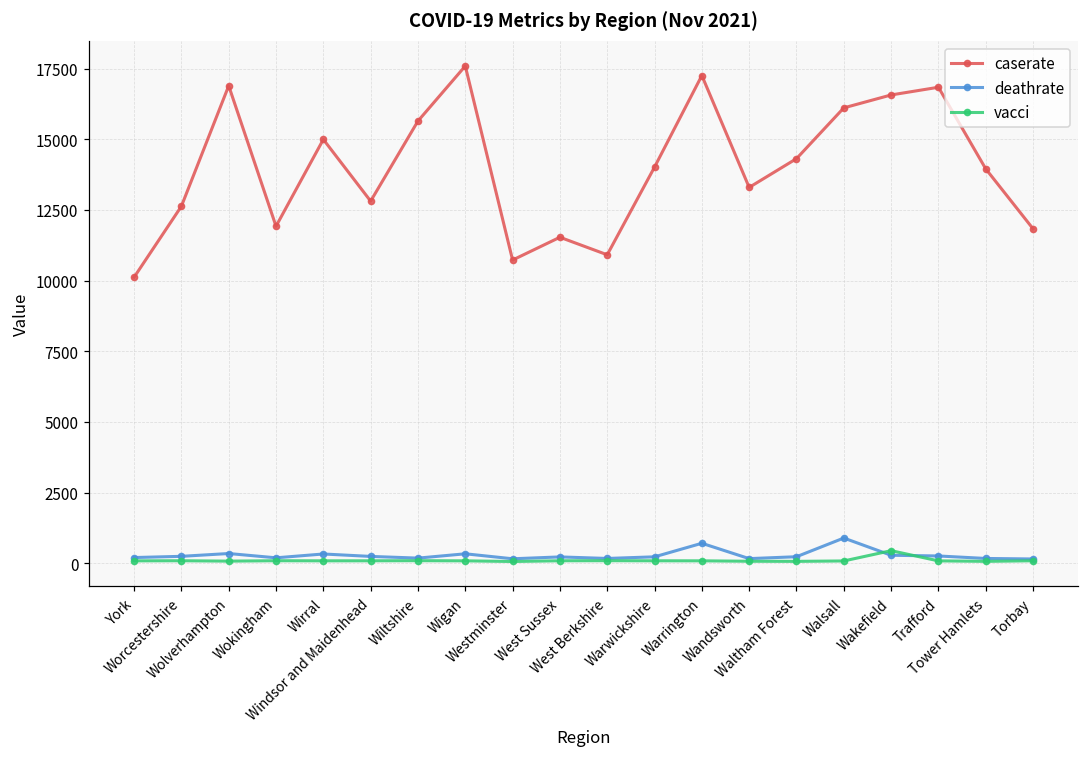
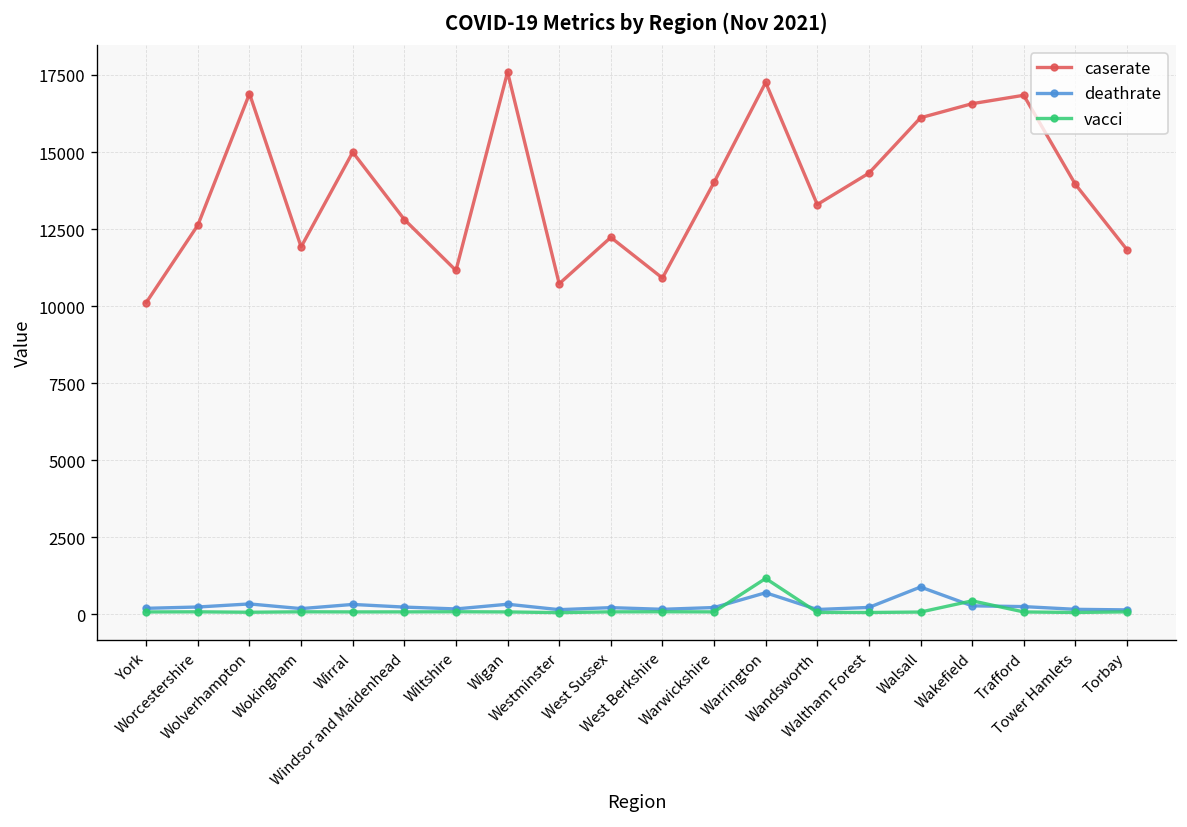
  {
    "caserate": {
      "York": 10100,
      "Worcestershire": 12600,
      "Wolverhampton": 16900,
      "Wokingham": 11900,
      "Wirral": 15000,
      "Windsor and Maidenhead": 12800,
-     "Wiltshire": 15600,
+     "Wiltshire": 11200,
      "Wigan": 17600,
      "Westminster": 10700,
-     "West Sussex": 11500,
+     "West Sussex": 12200,
      "West Berkshire": 10900,
      "Warwickshire": 14000,
      "Warrington": 17300,
      "Wandsworth": 13300,
      "Waltham Forest": 14300,
      "Walsall": 16100,
      "Wakefield": 16600,
      "Trafford": 16800,
      "Tower Hamlets": 14000,
      "Torbay": 11800
    },
    "deathrate": {
      "York": 200,
      "Worcestershire": 200,
      "Wolverhampton": 300,
      "Wokingham": 200,
      "Wirral": 300,
      "Windsor and Maidenhead": 200,
      "Wigan": 300,
      "West Sussex": 200,
      "Warwickshire": 200,
      "Warrington": 700,
      "Waltham Forest": 200,
      "Walsall": 900,
      "Wakefield": 300,
      "Trafford": 300,
      "Tower Hamlets": 200
    },
    "vacci": {
      "York": 100,
      "Worcestershire": 100,
      "Wolverhampton": 100,
      "Wokingham": 100,
      "Wirral": 100,
      "Windsor and Maidenhead": 100,
      "Wigan": 100,
      "West Sussex": 100,
      "Warwickshire": 100,
-     "Warrington": 100,
+     "Warrington": 1200,
      "Waltham Forest": 100,
      "Walsall": 100,
      "Wakefield": 400,
      "Trafford": 100,
      "Tower Hamlets": 100
    }
  }
